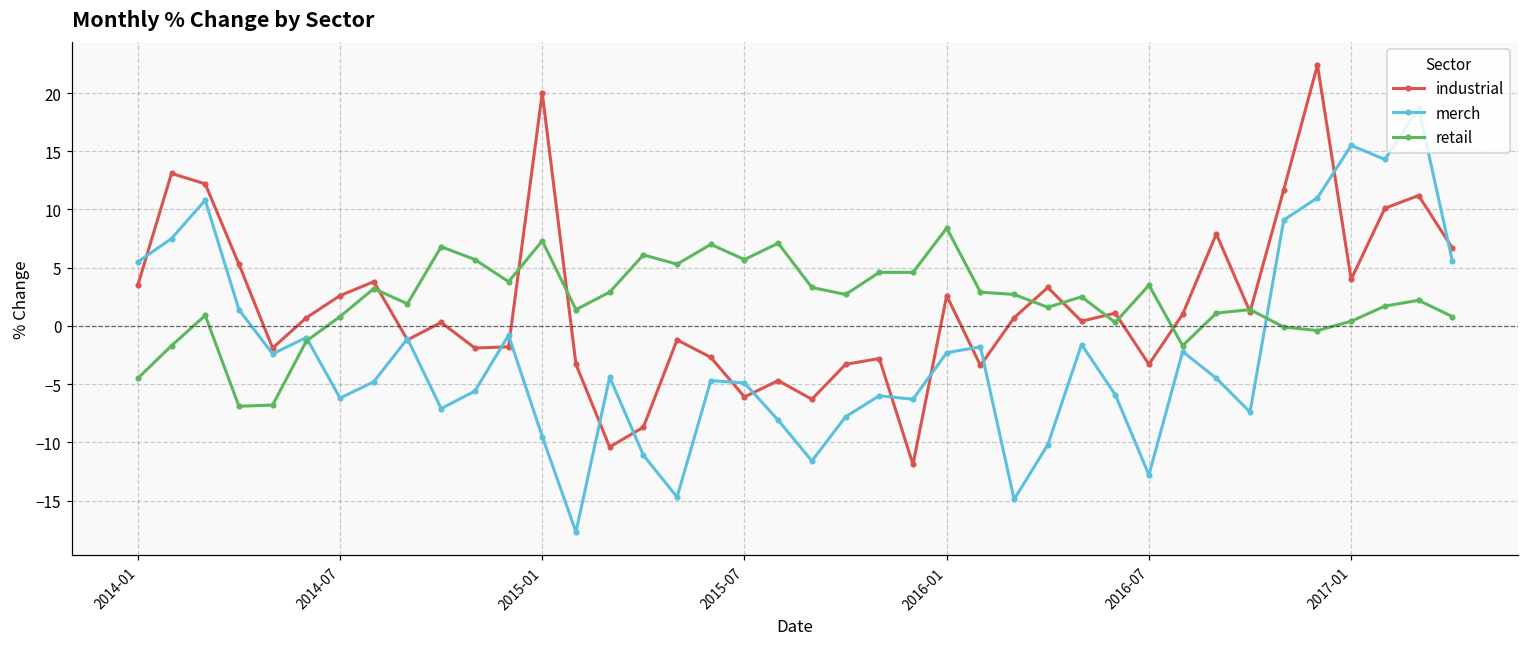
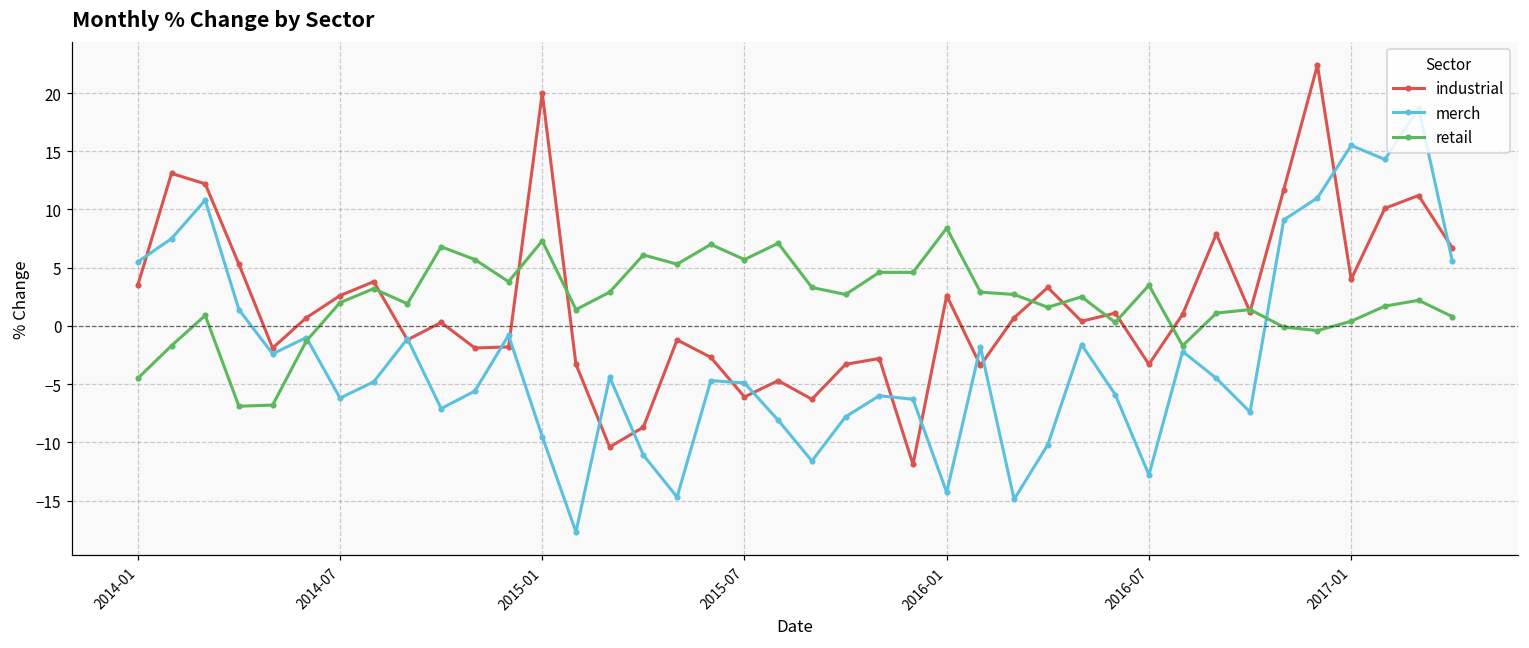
  {
    "industrial": {
      "2014-01": 3.5,
      "2014-07": 2.6,
      "2015-01": 20.0,
      "2015-07": -6.1,
      "2016-01": 2.6,
      "2016-07": -3.3,
      "2017-01": 4.0
    },
    "merch": {
      "2014-01": 5.5,
      "2014-07": -6.2,
      "2015-01": -9.5,
      "2015-07": -4.9,
-     "2016-01": -2.3,
+     "2016-01": -14.3,
      "2016-07": -12.8,
      "2017-01": 15.5
    },
    "retail": {
      "2014-01": -4.5,
-     "2014-07": 0.8,
+     "2014-07": 2.0,
      "2015-01": 7.3,
      "2015-07": 5.7,
      "2016-01": 8.4,
      "2016-07": 3.5,
      "2017-01": 0.4
    }
  }
